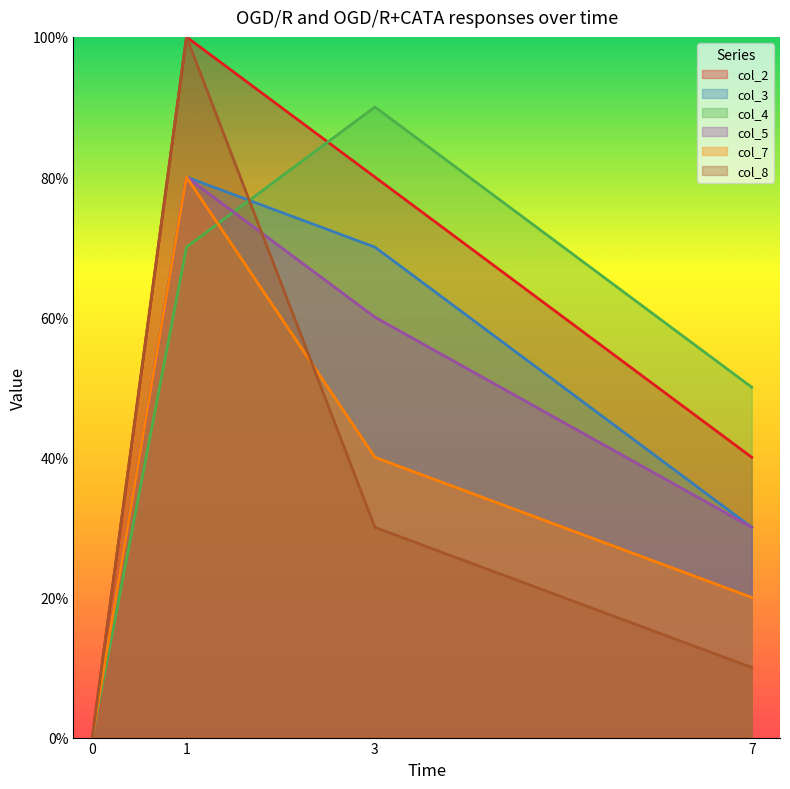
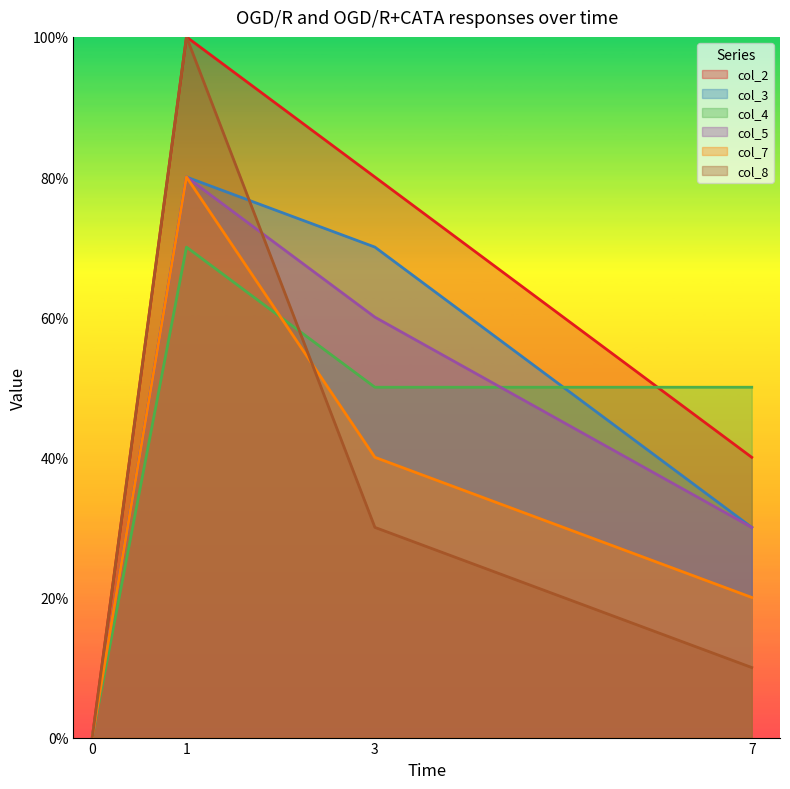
  {
    "col_4": {
      "1": "70%",
-     "3": "90%",
+     "3": "50%",
      "7": "50%"
    }
  }
